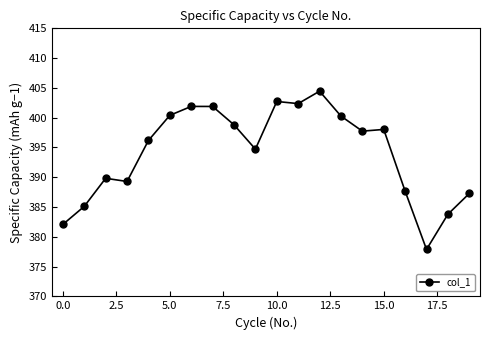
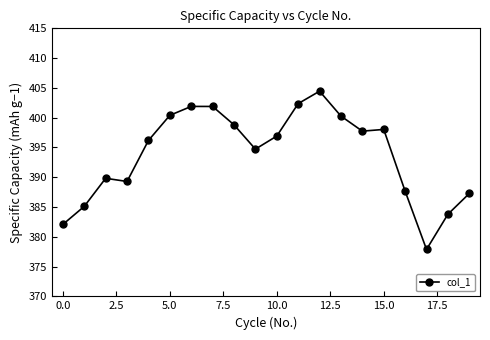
  {
    "0.0": 382,
    "5.0": 400,
-   "10.0": 403,
+   "10.0": 397,
    "15.0": 398
  }
